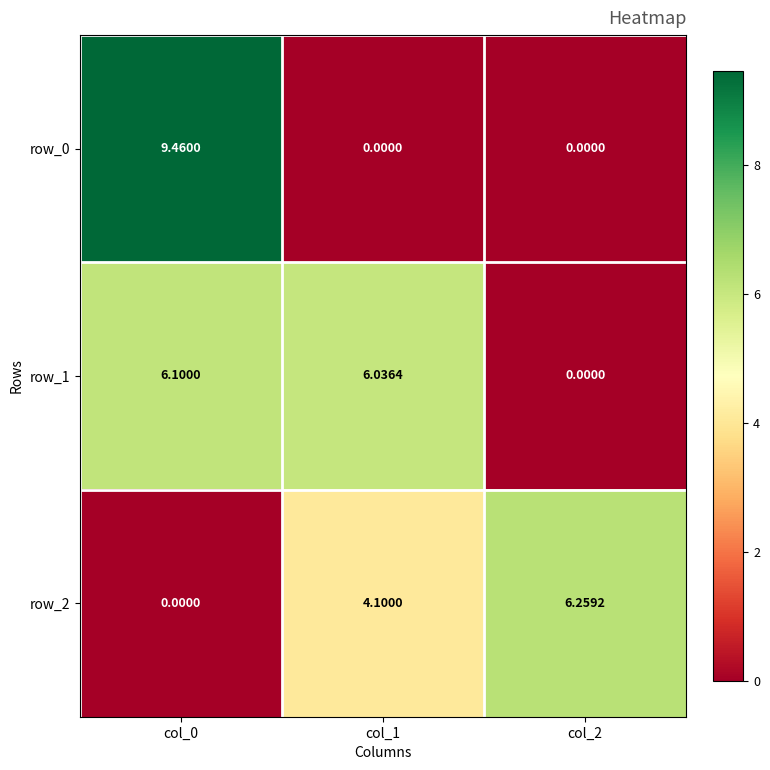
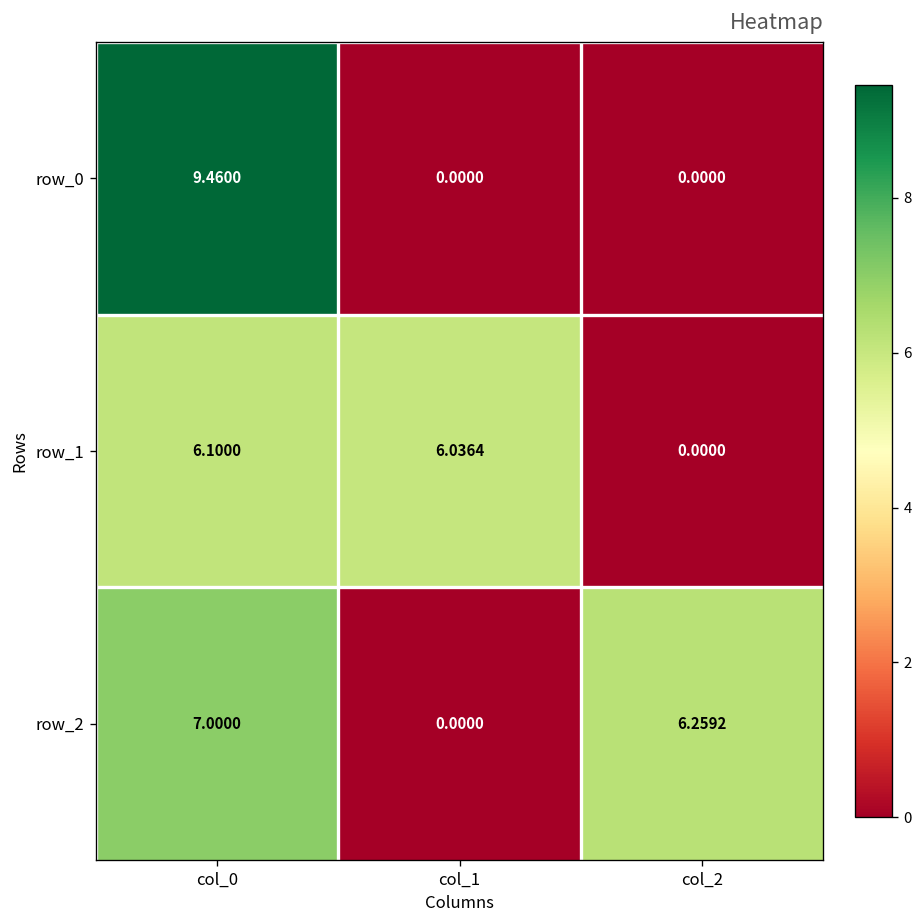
  {
    "row_0": {
      "col_0": 9.4600,
      "col_1": 0.0000,
      "col_2": 0.0000
    },
    "row_1": {
      "col_0": 6.1000,
      "col_1": 6.0364,
      "col_2": 0.0000
    },
    "row_2": {
-     "col_0": 0.0000,
-     "col_1": 4.1000,
+     "col_0": 7.0000,
+     "col_1": 0.0000,
      "col_2": 6.2592
    }
  }
